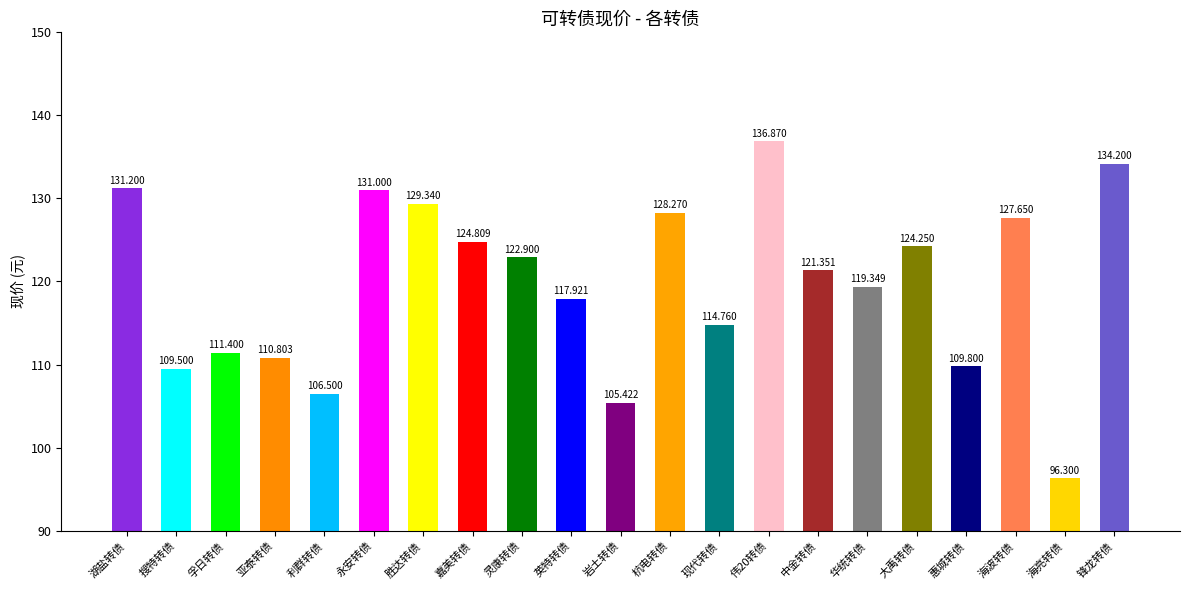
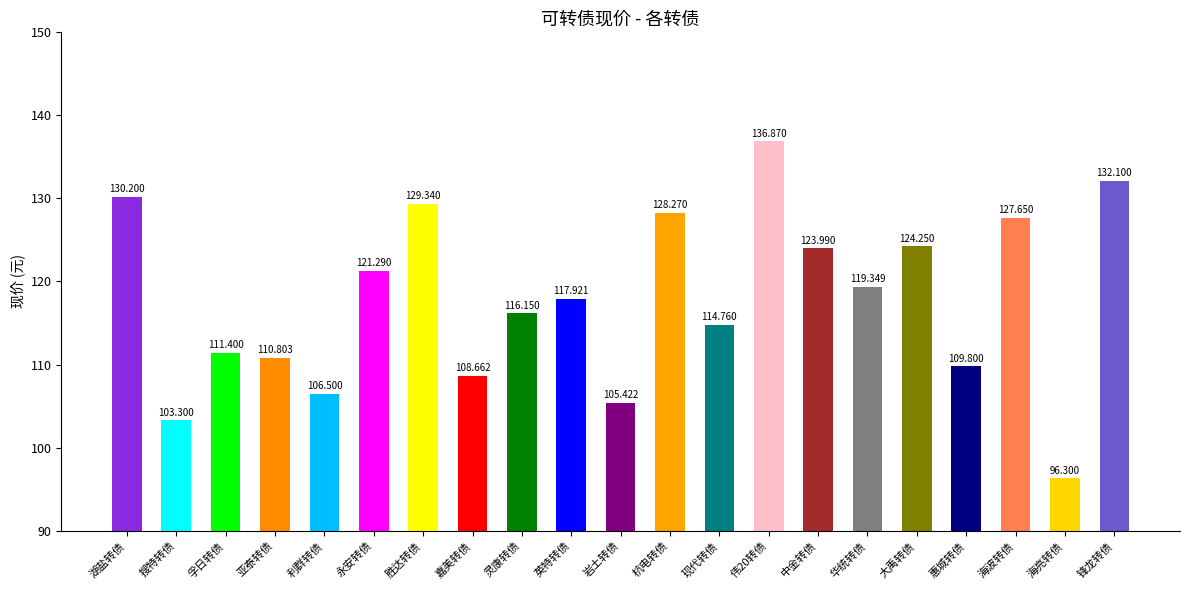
  {
-   "湖盐转债": 131.200,
-   "搜特转债": 109.500,
+   "湖盐转债": 130.200,
+   "搜特转债": 103.300,
    "孚日转债": 111.400,
    "亚泰转债": 110.803,
    "利群转债": 106.500,
-   "永安转债": 131.000,
+   "永安转债": 121.290,
    "胜达转债": 129.340,
-   "嘉美转债": 124.809,
-   "灵康转债": 122.900,
+   "嘉美转债": 108.662,
+   "灵康转债": 116.150,
    "英特转债": 117.921,
    "岩土转债": 105.422,
    "杭电转债": 128.270,
    "现代转债": 114.760,
    "伟20转债": 136.870,
-   "中金转债": 121.351,
+   "中金转债": 123.990,
    "华统转债": 119.349,
    "大禹转债": 124.250,
    "惠城转债": 109.800,
    "海波转债": 127.650,
    "海亮转债": 96.300,
-   "锋龙转债": 134.200
+   "锋龙转债": 132.100
  }
